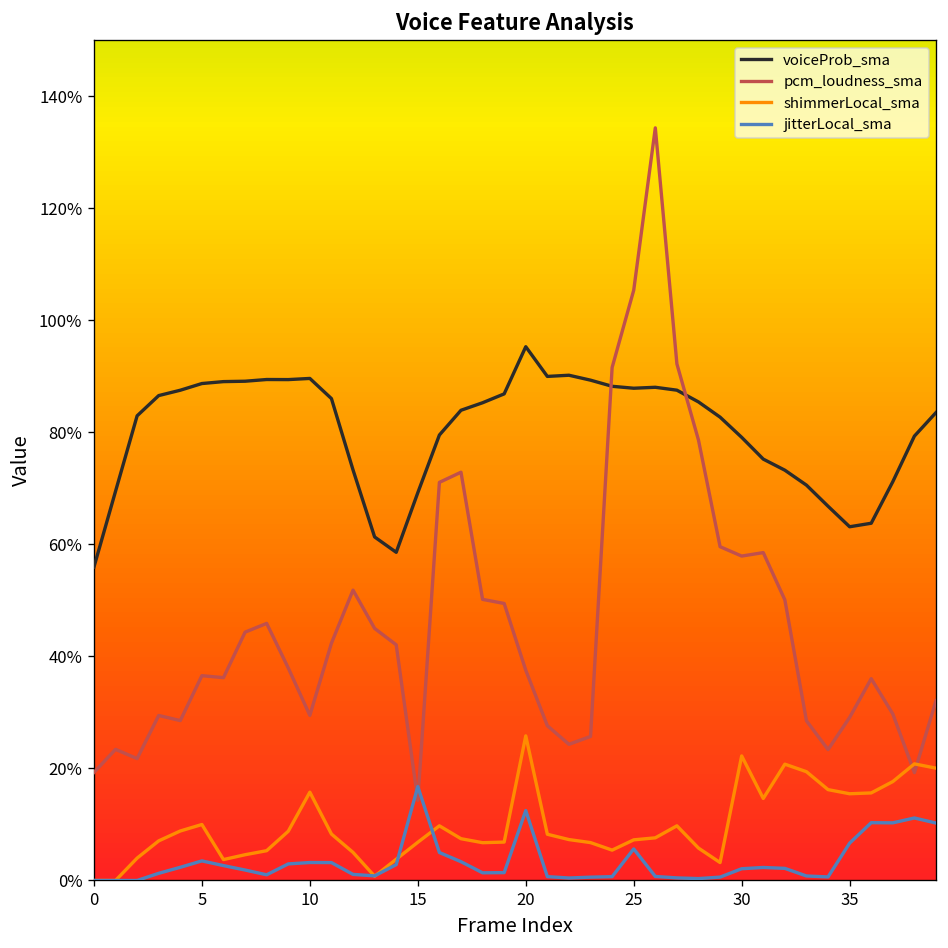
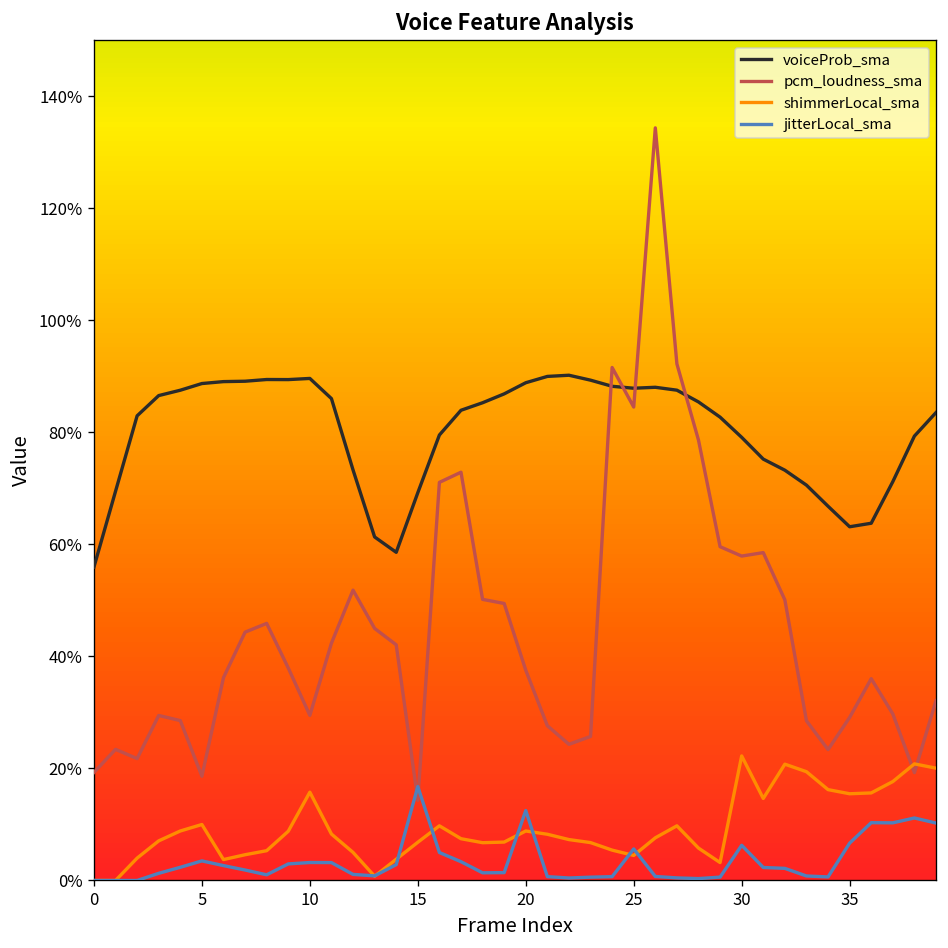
  {
    "voiceProb_sma": {
      "0": "56%",
      "5": "89%",
      "10": "90%",
      "15": "69%",
-     "20": "95%",
+     "20": "89%",
      "25": "88%",
      "30": "79%",
      "35": "63%"
    },
    "pcm_loudness_sma": {
      "0": "19%",
-     "5": "37%",
+     "5": "19%",
      "10": "29%",
      "15": "14%",
      "20": "38%",
-     "25": "105%",
+     "25": "84%",
      "30": "58%",
      "35": "29%"
    },
    "shimmerLocal_sma": {
      "5": "10%",
      "10": "16%",
      "15": "7%",
-     "20": "26%",
-     "25": "7%",
+     "20": "9%",
+     "25": "4%",
      "30": "22%",
      "35": "15%"
    },
    "jitterLocal_sma": {
      "5": "3%",
      "10": "3%",
      "15": "17%",
      "20": "12%",
      "25": "6%",
-     "30": "2%",
+     "30": "6%",
      "35": "7%"
    }
  }
